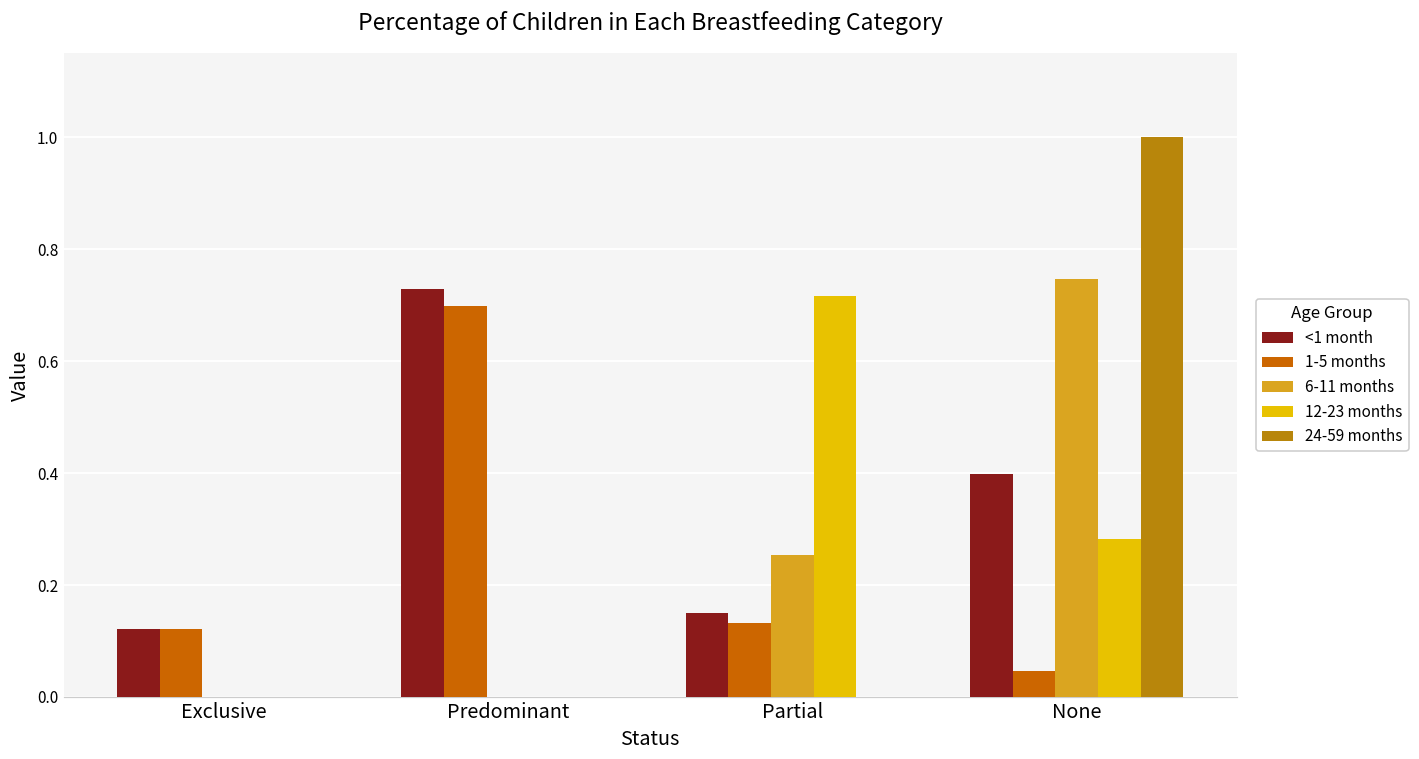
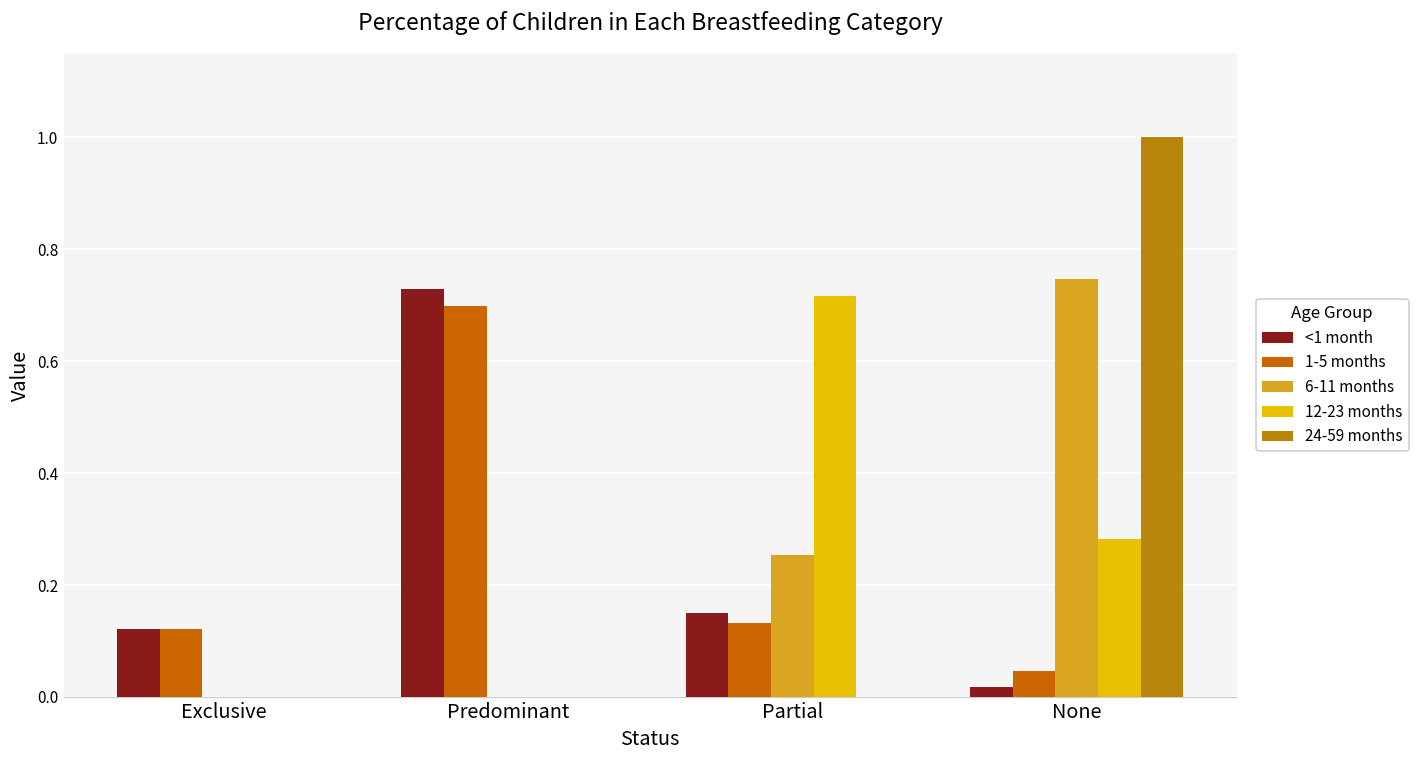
  {
    "<1 month": {
      "Exclusive": 0.12,
      "Predominant": 0.73,
      "Partial": 0.15,
-     "None": 0.40
+     "None": 0.02
    }
  }
